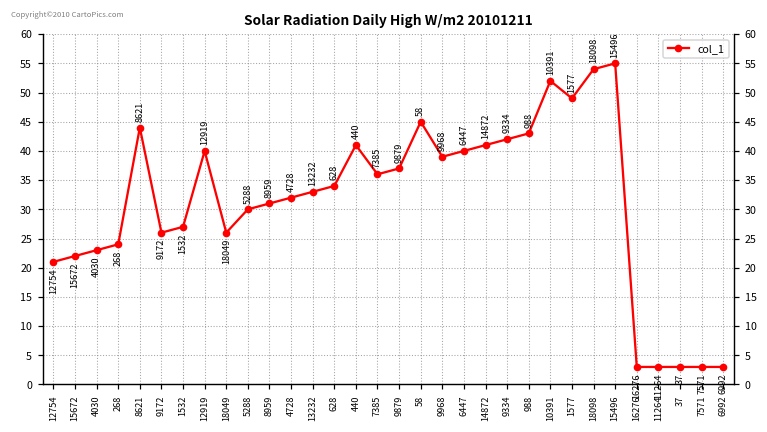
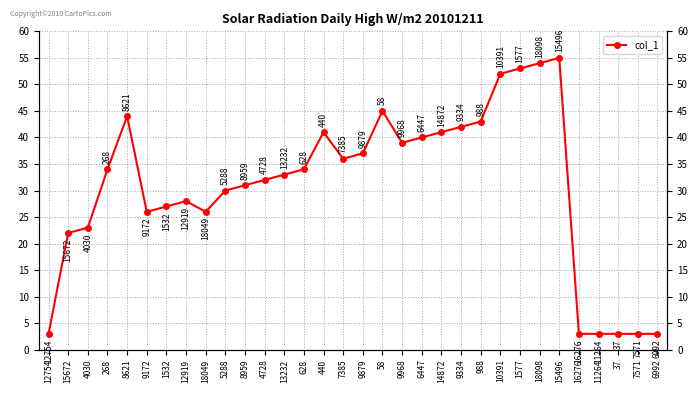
  {
-   "12754": 21,
-   "268": 24,
-   "12919": 40,
-   "1577": 49
+   "12754": 3,
+   "268": 34,
+   "12919": 28,
+   "1577": 53
  }
